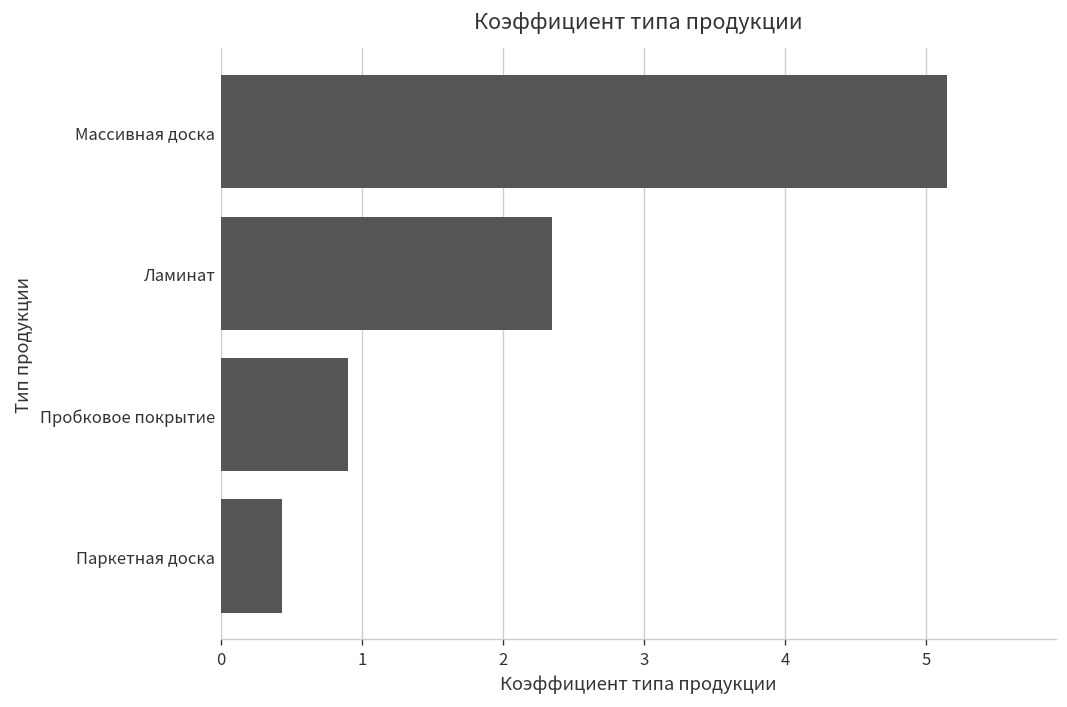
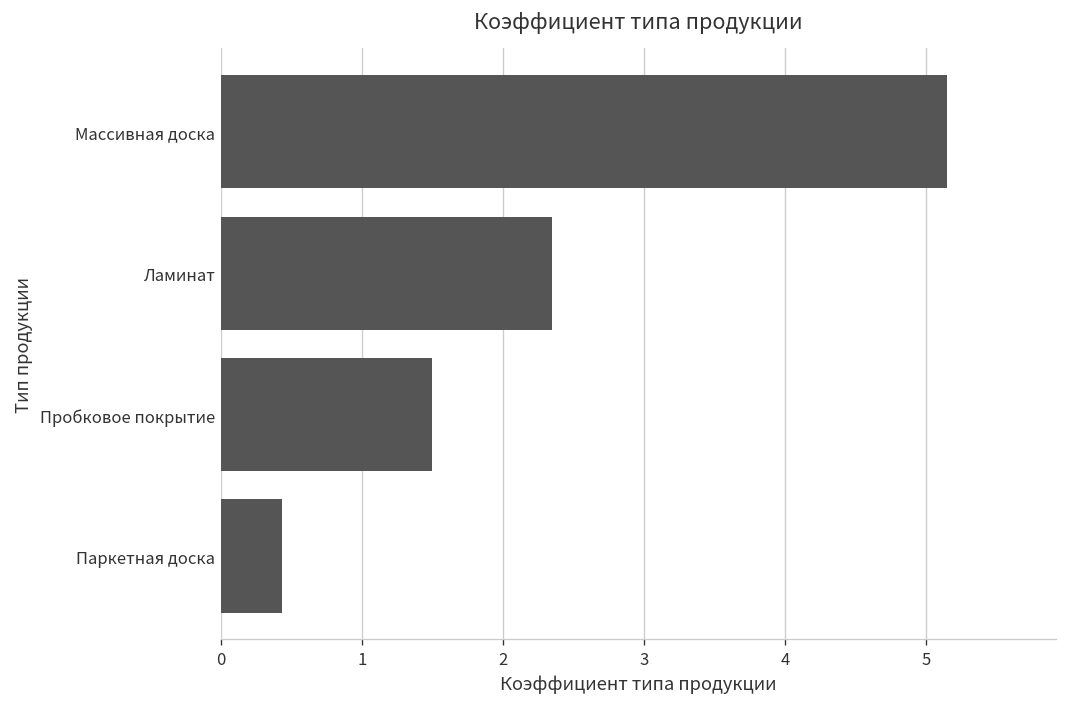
  {
    "Массивная доска": 5.15,
    "Ламинат": 2.35,
-   "Пробковое покрытие": 0.9,
+   "Пробковое покрытие": 1.5,
    "Паркетная доска": 0.43
  }
